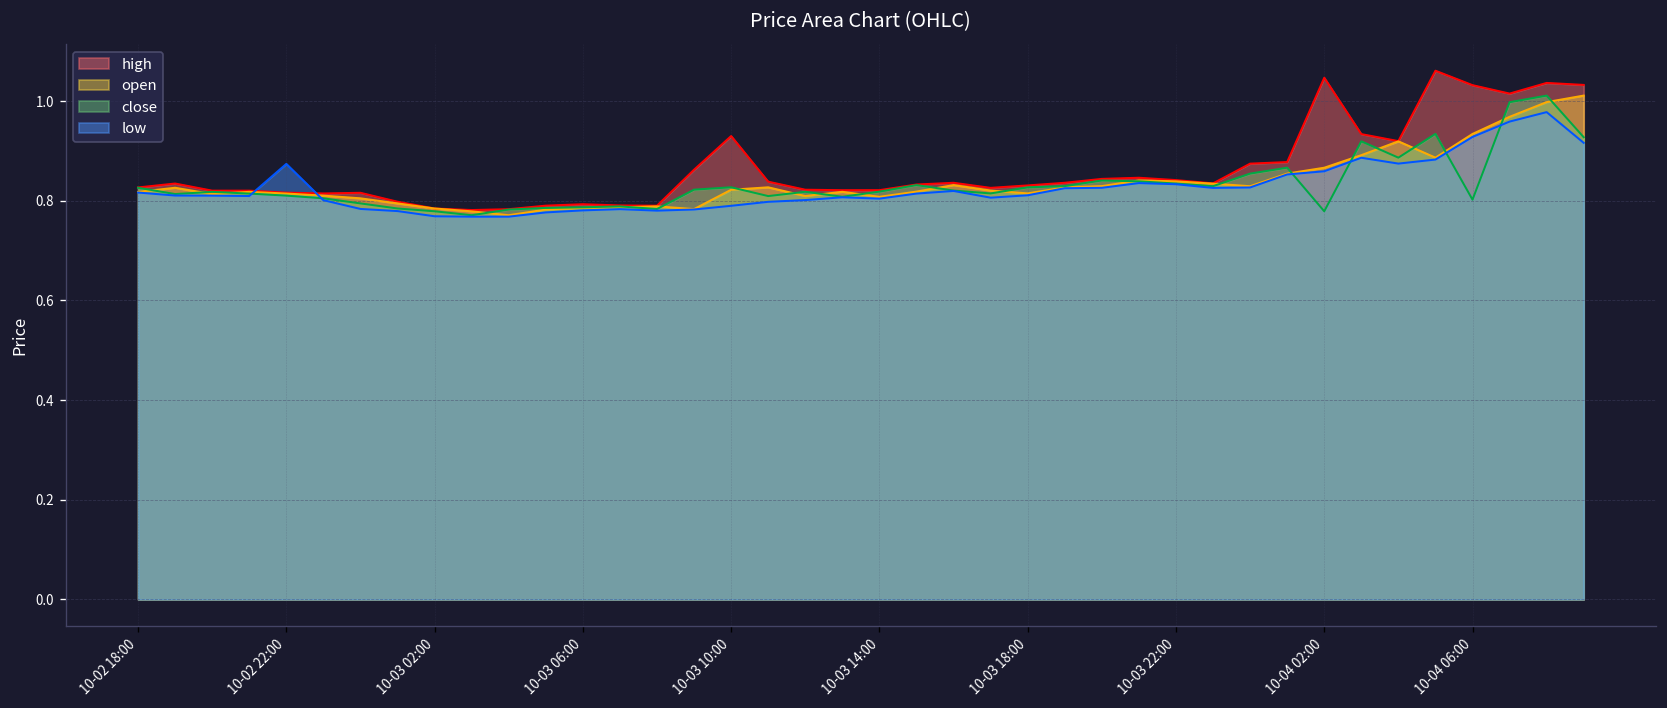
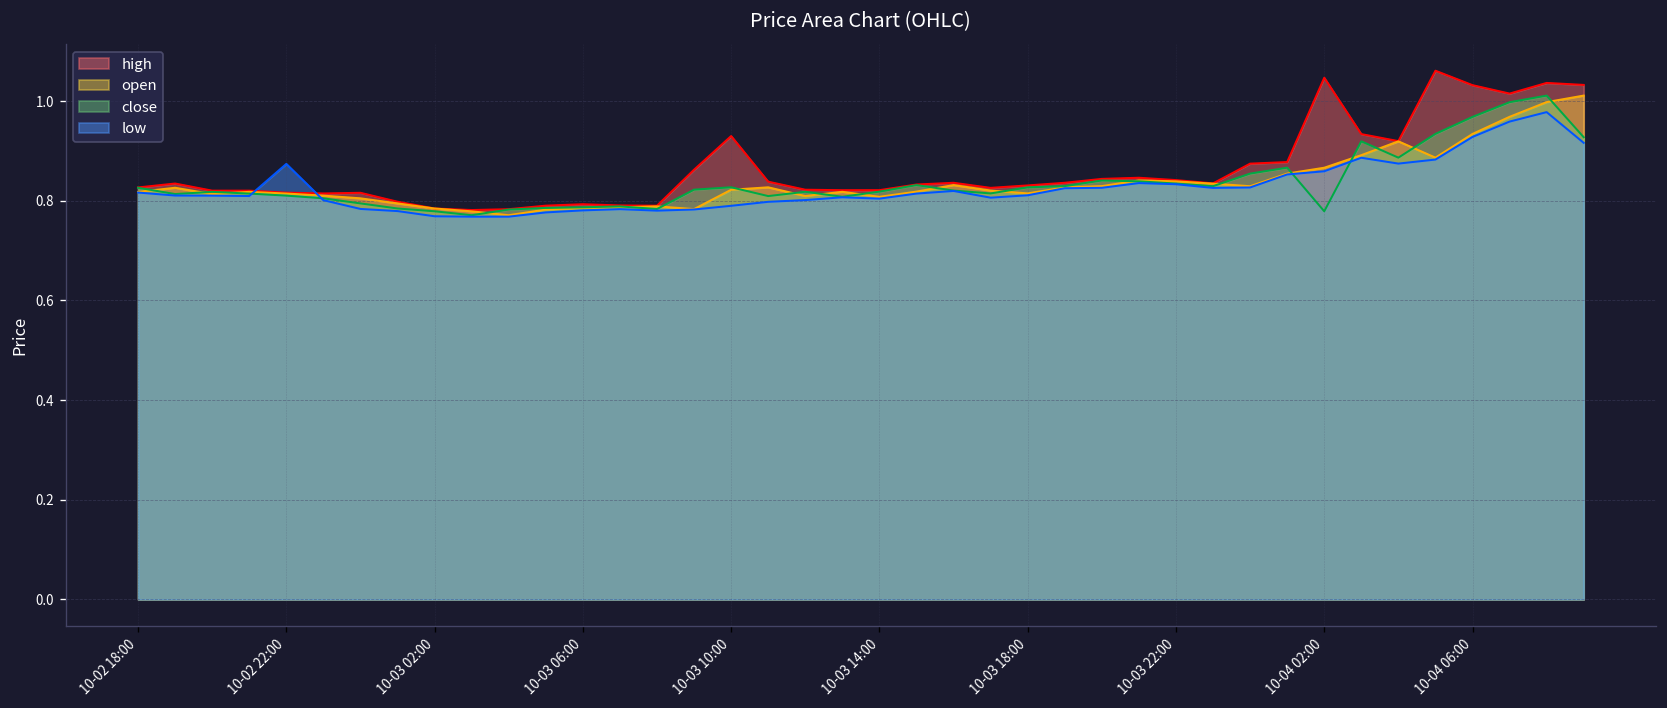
  {
    "high": {
      "10-03 10:00": 0.93,
      "10-04 02:00": 1.05,
      "10-04 06:00": 1.03
    },
    "open": {
      "10-04 02:00": 0.87
    },
    "close": {
      "10-04 02:00": 0.78,
-     "10-04 06:00": 0.80
+     "10-04 06:00": 0.97
    },
    "low": {
      "10-02 22:00": 0.87,
      "10-03 02:00": 0.77,
      "10-03 10:00": 0.79,
      "10-04 02:00": 0.86
    }
  }
